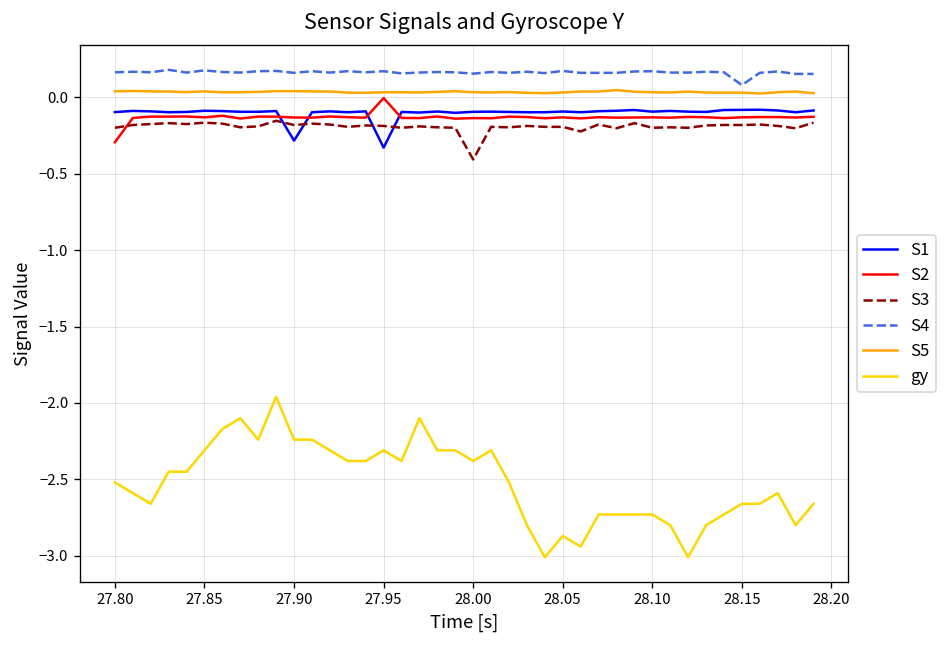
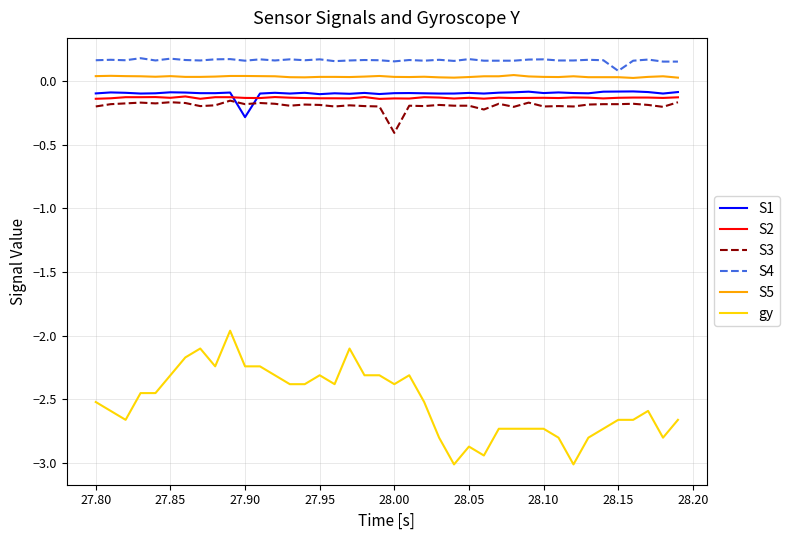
  {
    "S1": {
      "27.80": -0.10,
      "27.85": -0.09,
      "27.90": -0.28,
-     "27.95": -0.33,
+     "27.95": -0.10,
      "28.00": -0.09,
      "28.05": -0.09,
      "28.10": -0.09,
      "28.15": -0.08
    },
    "S2": {
-     "27.80": -0.29,
+     "27.80": -0.14,
      "27.85": -0.13,
      "27.90": -0.13,
-     "27.95": 0.00,
+     "27.95": -0.14,
      "28.00": -0.14,
      "28.05": -0.13,
      "28.10": -0.13,
      "28.15": -0.13
    },
    "S3": {
      "27.80": -0.20,
      "27.85": -0.17,
      "27.90": -0.18,
      "27.95": -0.19,
      "28.00": -0.41,
      "28.05": -0.19,
      "28.10": -0.20,
      "28.15": -0.18
    },
    "S4": {
      "27.80": 0.16,
      "27.85": 0.18,
      "27.90": 0.16,
      "27.95": 0.17,
      "28.00": 0.15,
      "28.05": 0.17,
      "28.10": 0.17,
      "28.15": 0.08
    }
  }
